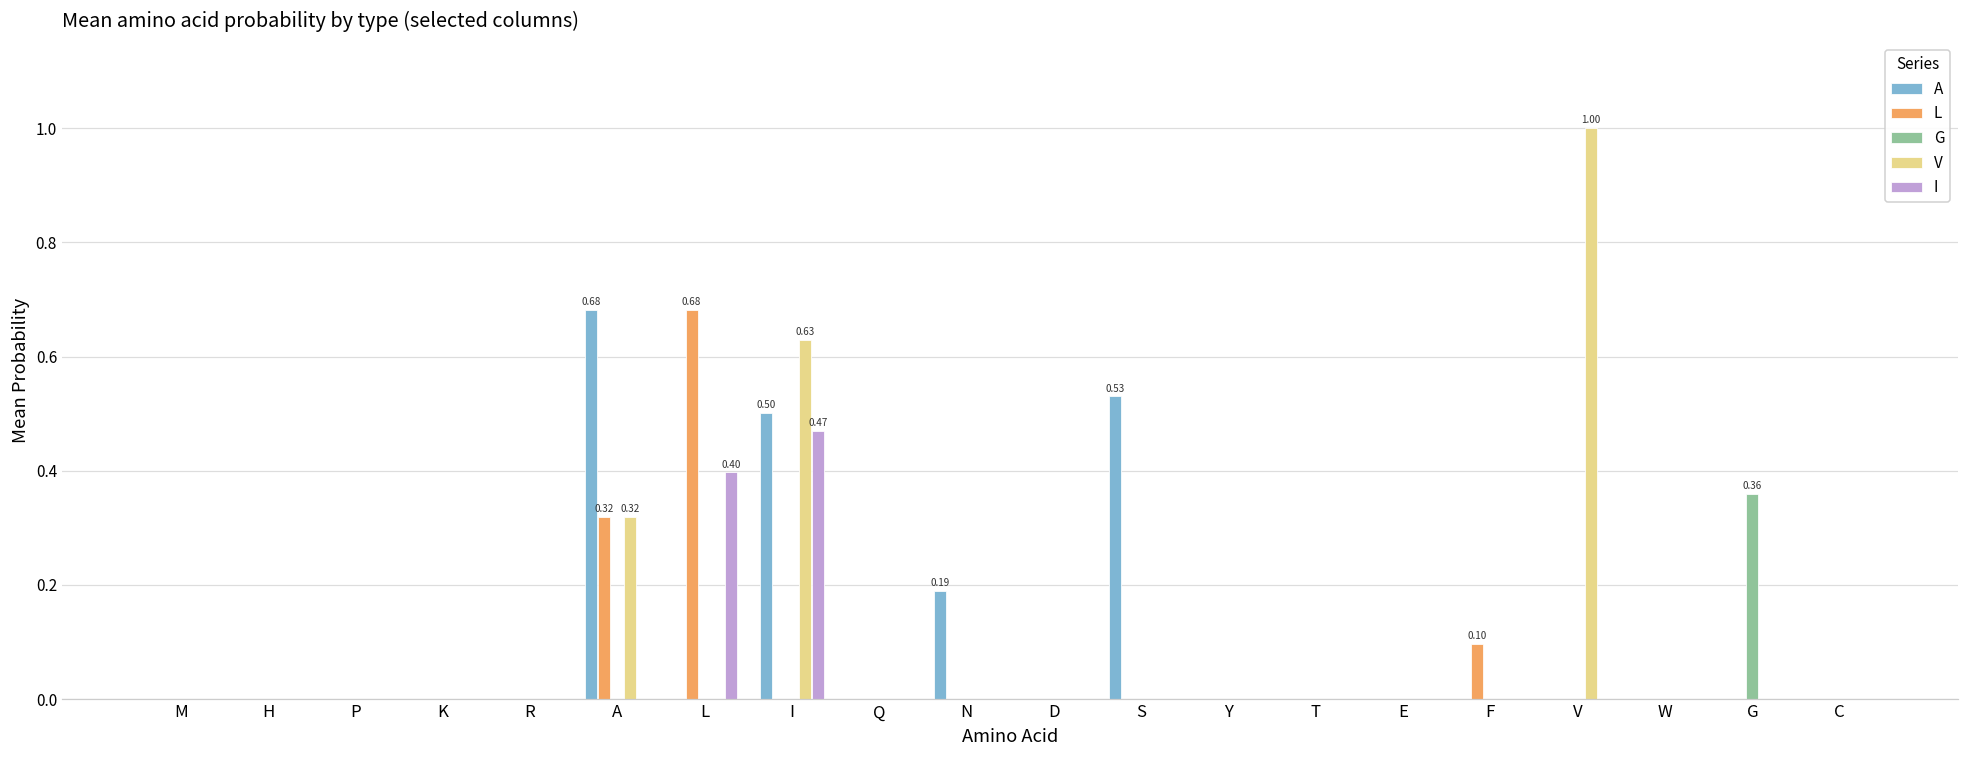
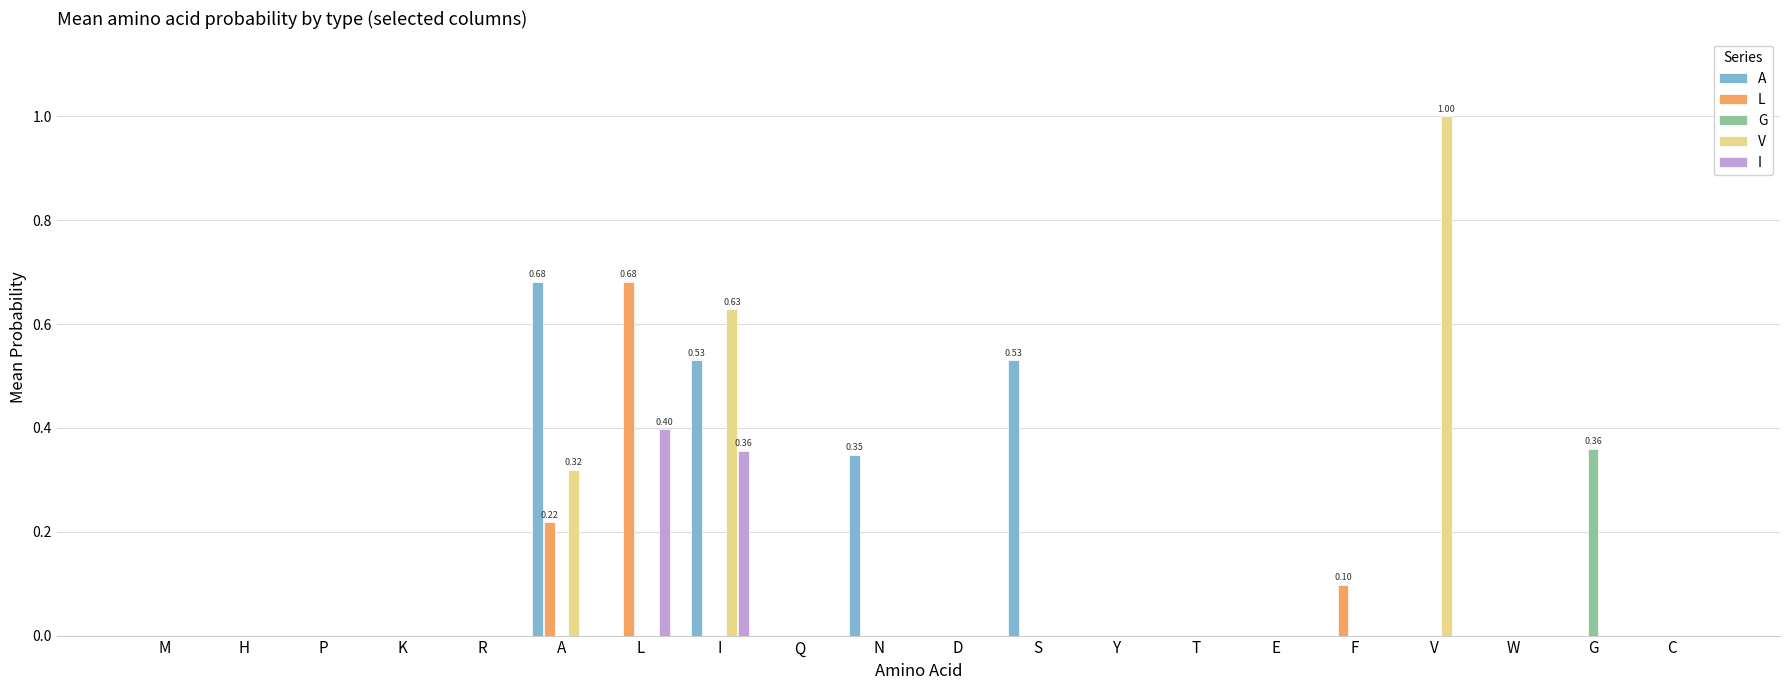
  {
    "A": {
      "A": 0.68,
-     "I": 0.50,
-     "N": 0.19,
+     "I": 0.53,
+     "N": 0.35,
      "S": 0.53
    },
    "L": {
-     "A": 0.32,
+     "A": 0.22,
      "L": 0.68,
      "F": 0.10
    },
    "G": {
      "G": 0.36
    },
    "V": {
      "A": 0.32,
      "I": 0.63,
      "V": 1.00
    },
    "I": {
      "L": 0.40,
-     "I": 0.47
+     "I": 0.36
    }
  }
